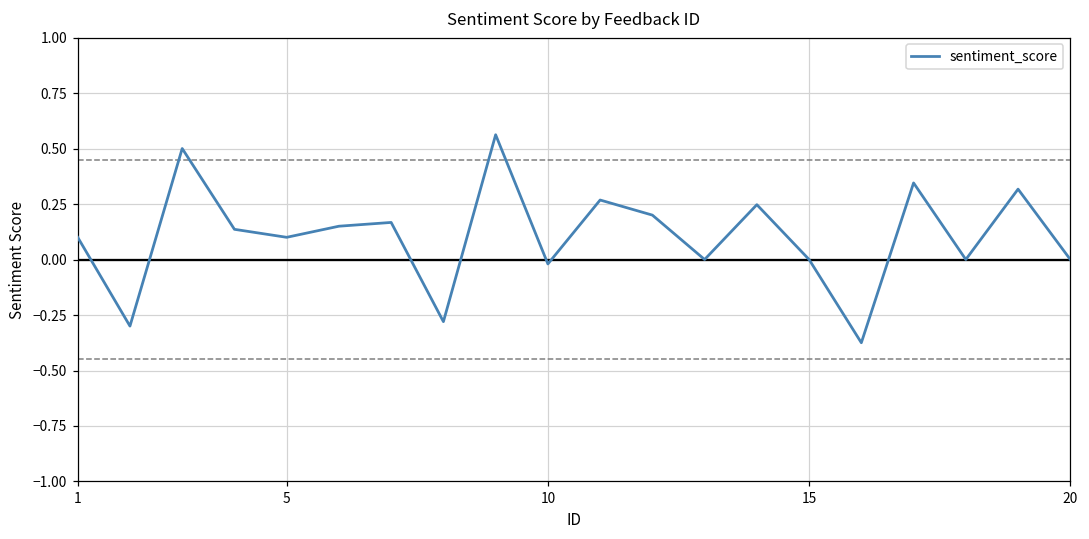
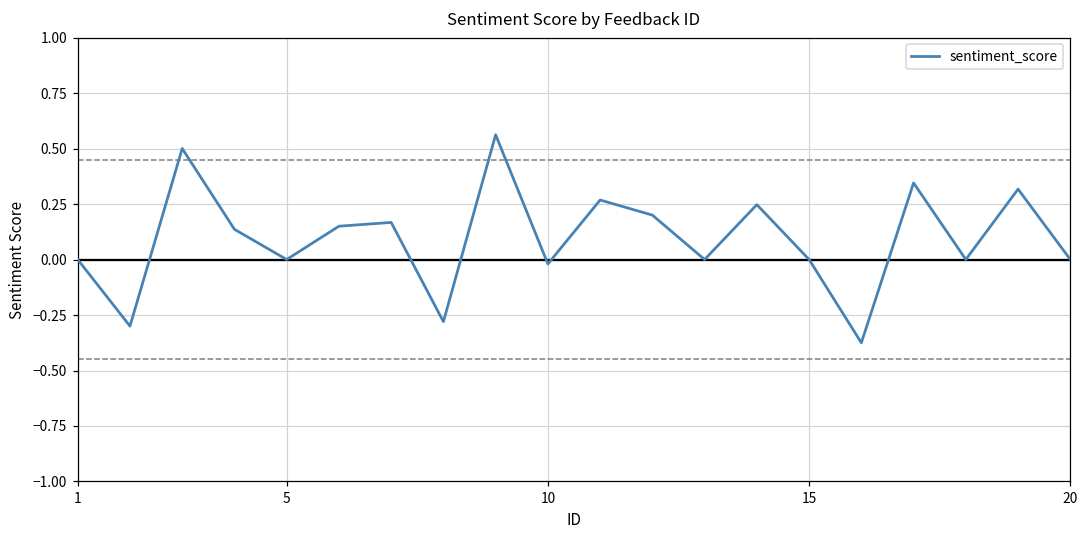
  {
-   "1": 0.1,
-   "5": 0.1,
+   "1": 0.0,
+   "5": 0.0,
    "10": -0.02,
    "15": 0.0,
    "20": 0.0
  }
